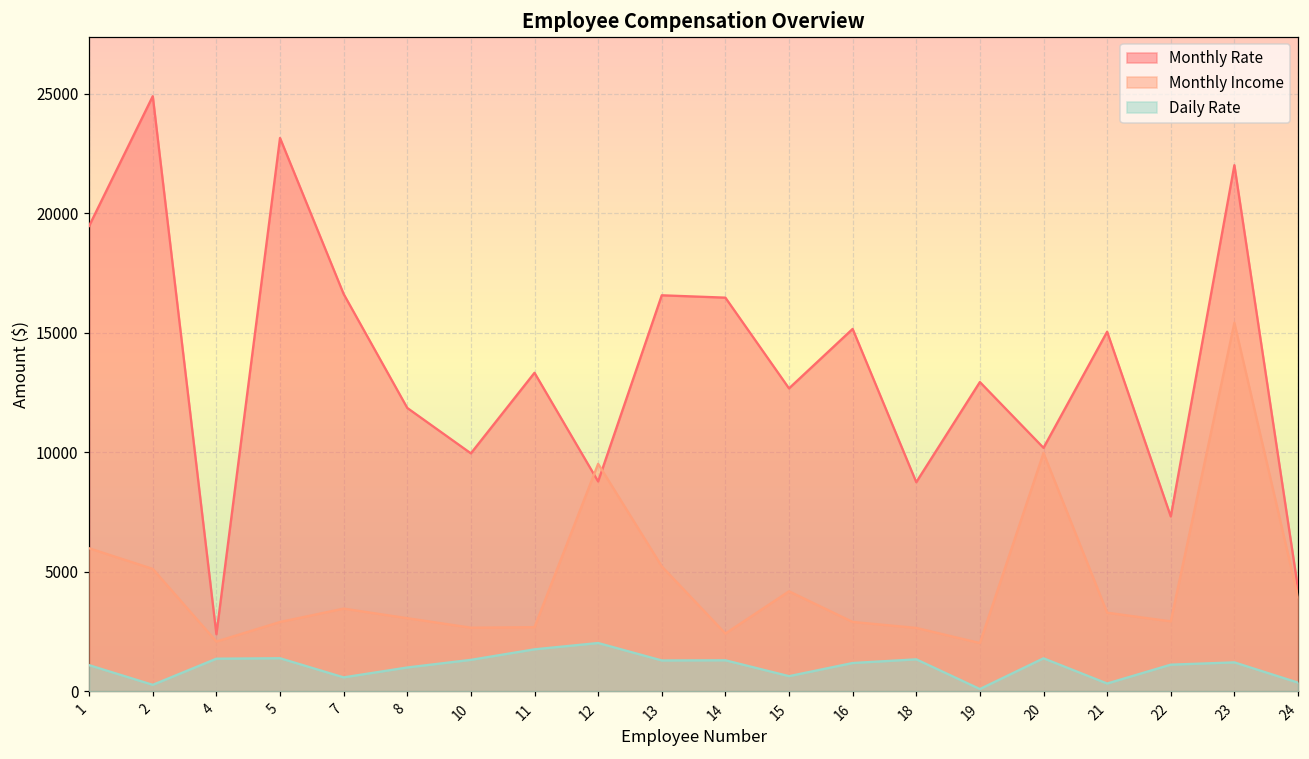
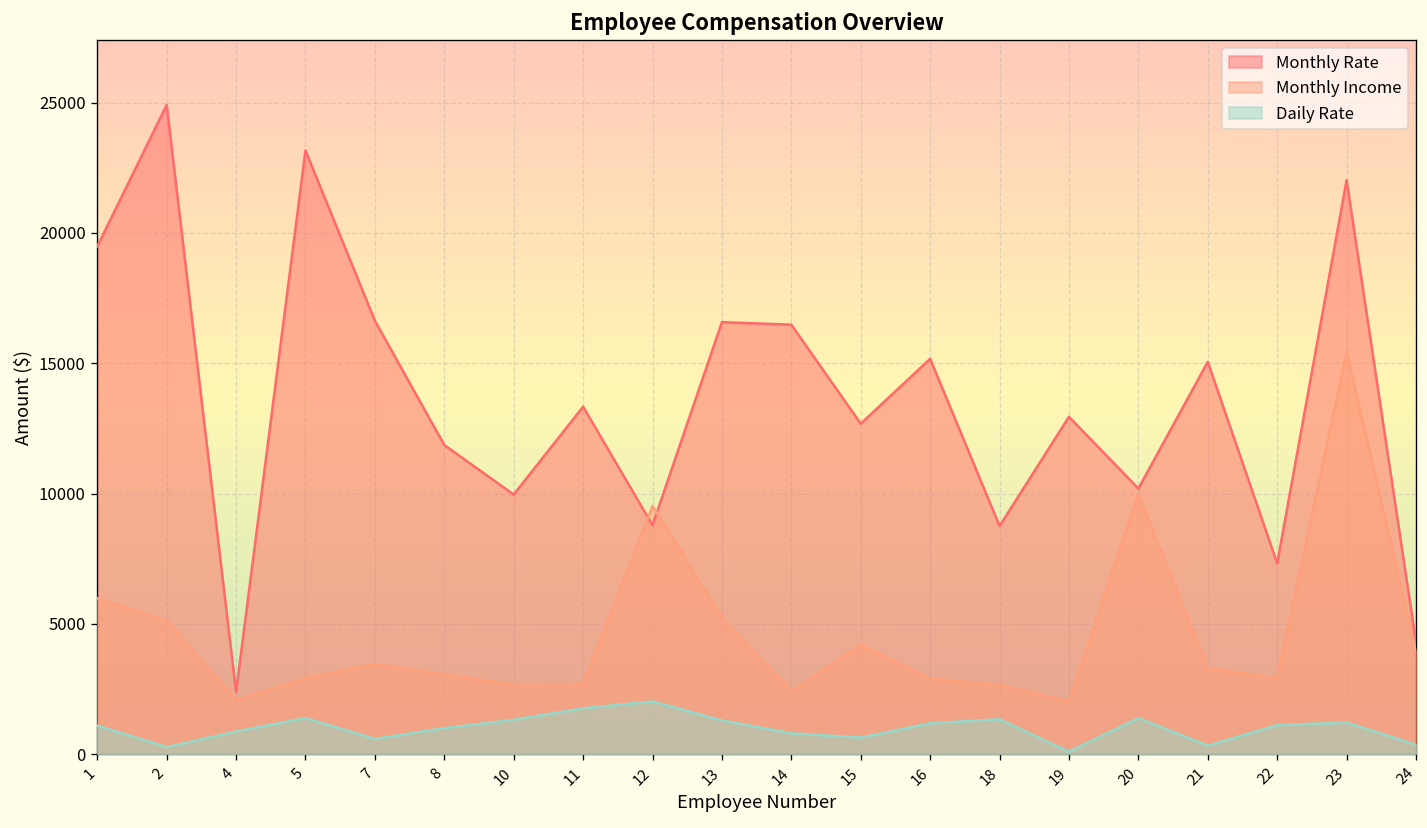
  {
    "Daily Rate": {
      "1": 1100,
      "2": 300,
-     "4": 1400,
+     "4": 900,
      "5": 1400,
      "7": 600,
      "8": 1000,
      "10": 1300,
      "11": 1800,
      "12": 2000,
      "13": 1300,
-     "14": 1300,
+     "14": 800,
      "15": 600,
      "16": 1200,
      "18": 1300,
      "19": 100,
      "20": 1400,
      "21": 300,
      "22": 1100,
      "23": 1200,
      "24": 400
    }
  }
